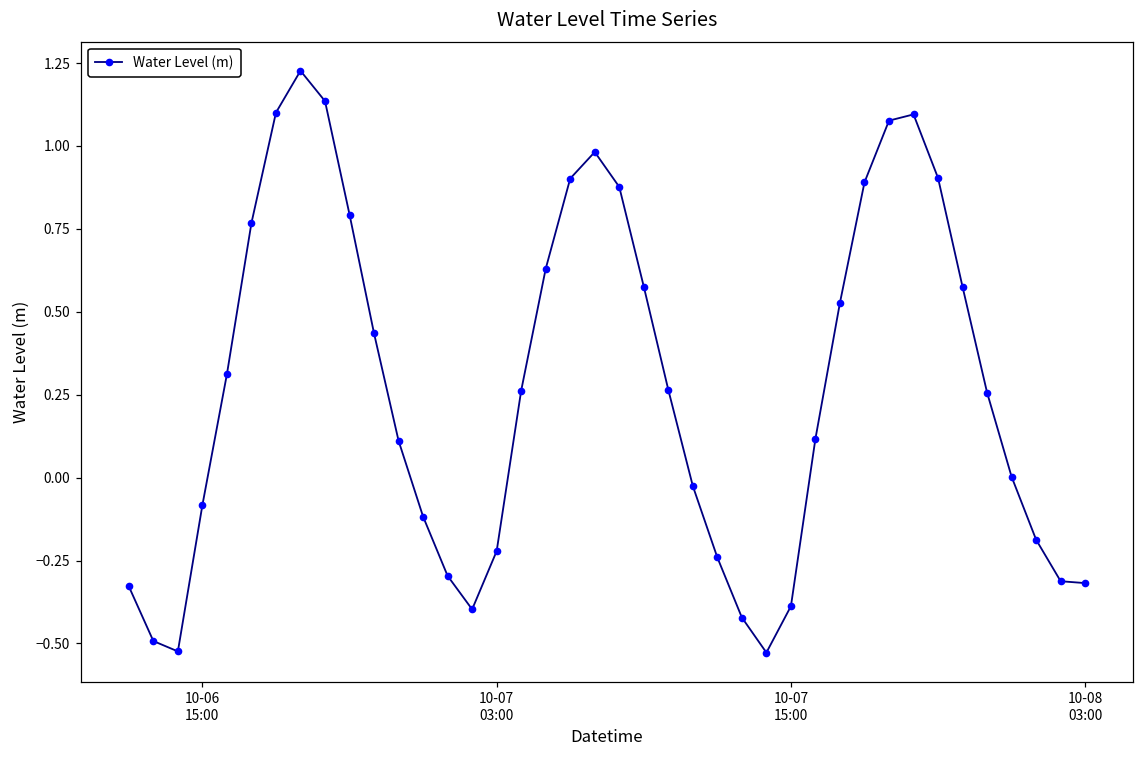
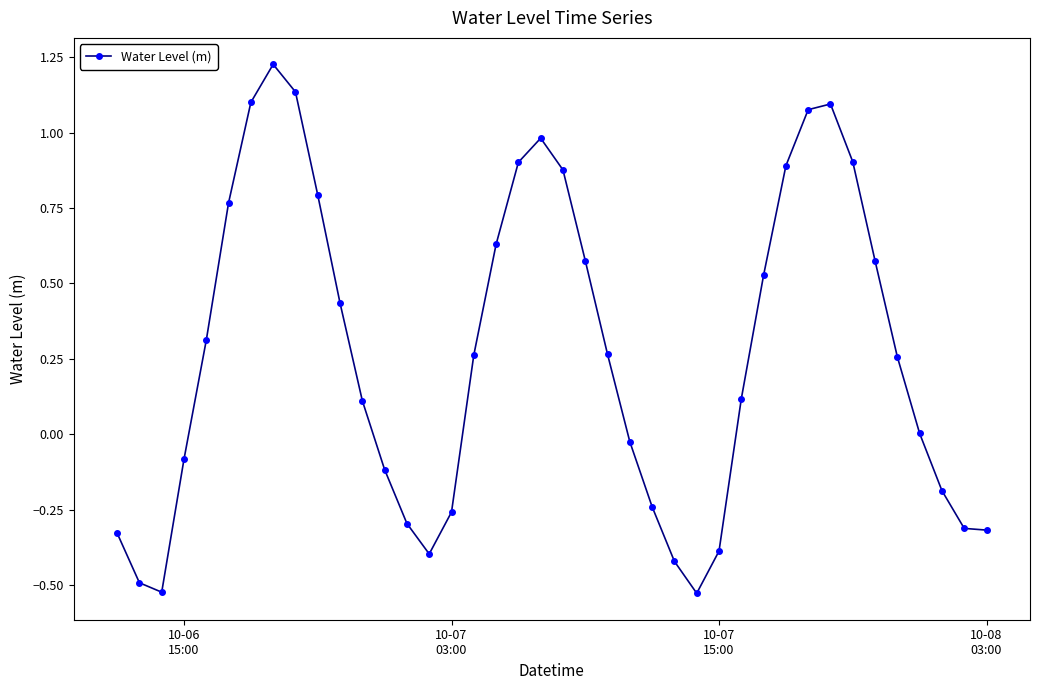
  {
    "10-06 15:00": -0.08,
-   "10-07 03:00": -0.22,
+   "10-07 03:00": -0.26,
    "10-07 15:00": -0.39,
    "10-08 03:00": -0.32
  }
